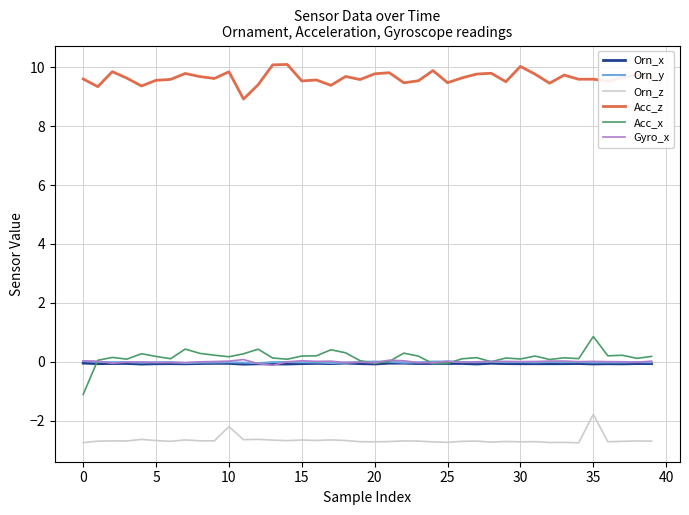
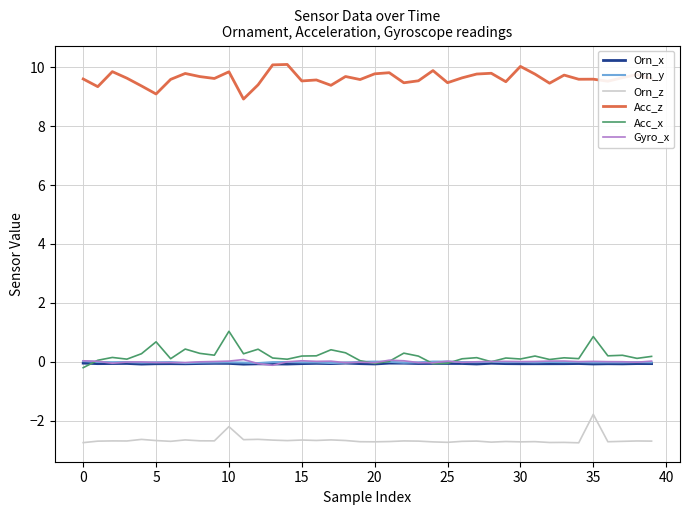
  {
    "Orn_z": {
      "0": -2.7,
      "5": -2.7,
      "10": -2.2,
      "15": -2.7,
      "20": -2.7,
      "25": -2.7,
      "30": -2.7,
      "35": -1.8
    },
    "Acc_z": {
      "0": 9.6,
-     "5": 9.6,
+     "5": 9.1,
      "10": 9.9,
      "15": 9.5,
      "20": 9.8,
      "25": 9.5,
      "30": 10.0,
      "35": 9.6
    },
    "Acc_x": {
-     "0": -1.1,
-     "5": 0.2,
-     "10": 0.2,
+     "0": -0.2,
+     "5": 0.7,
+     "10": 1.0,
      "15": 0.2,
      "30": 0.1,
      "35": 0.9
    }
  }
